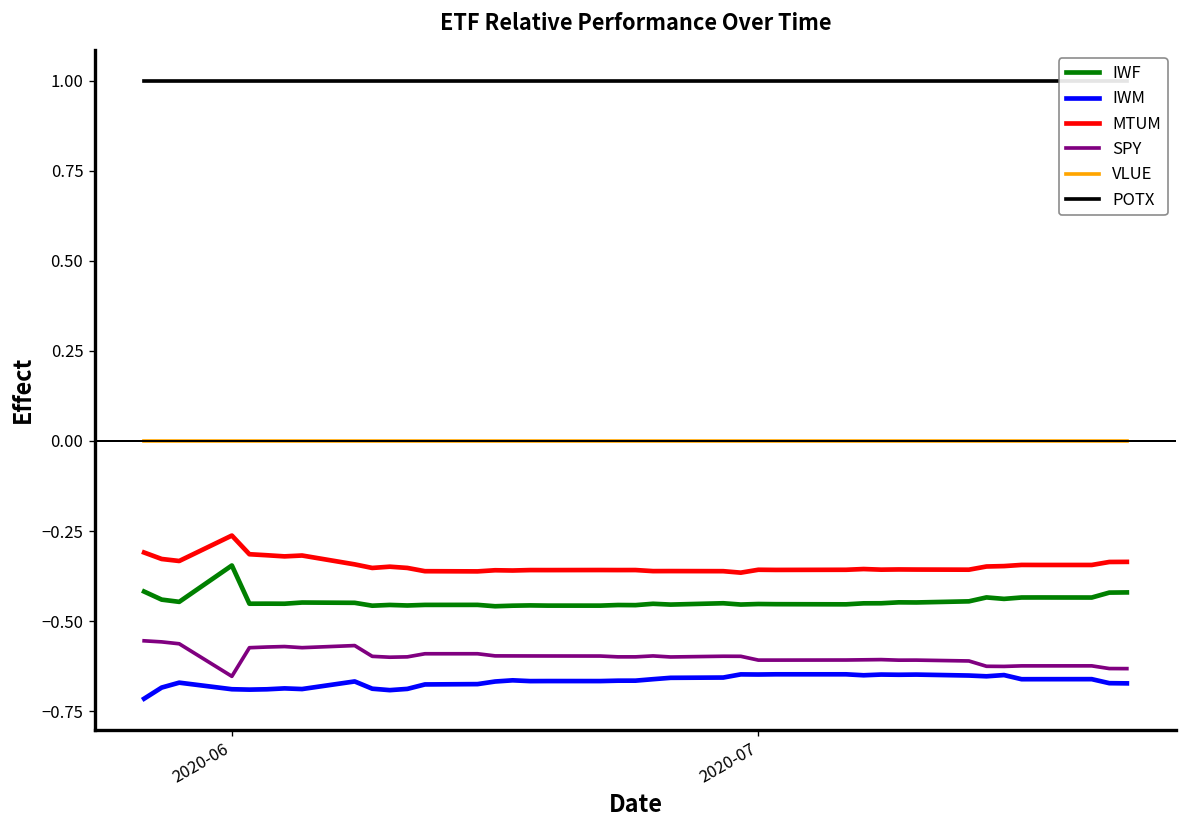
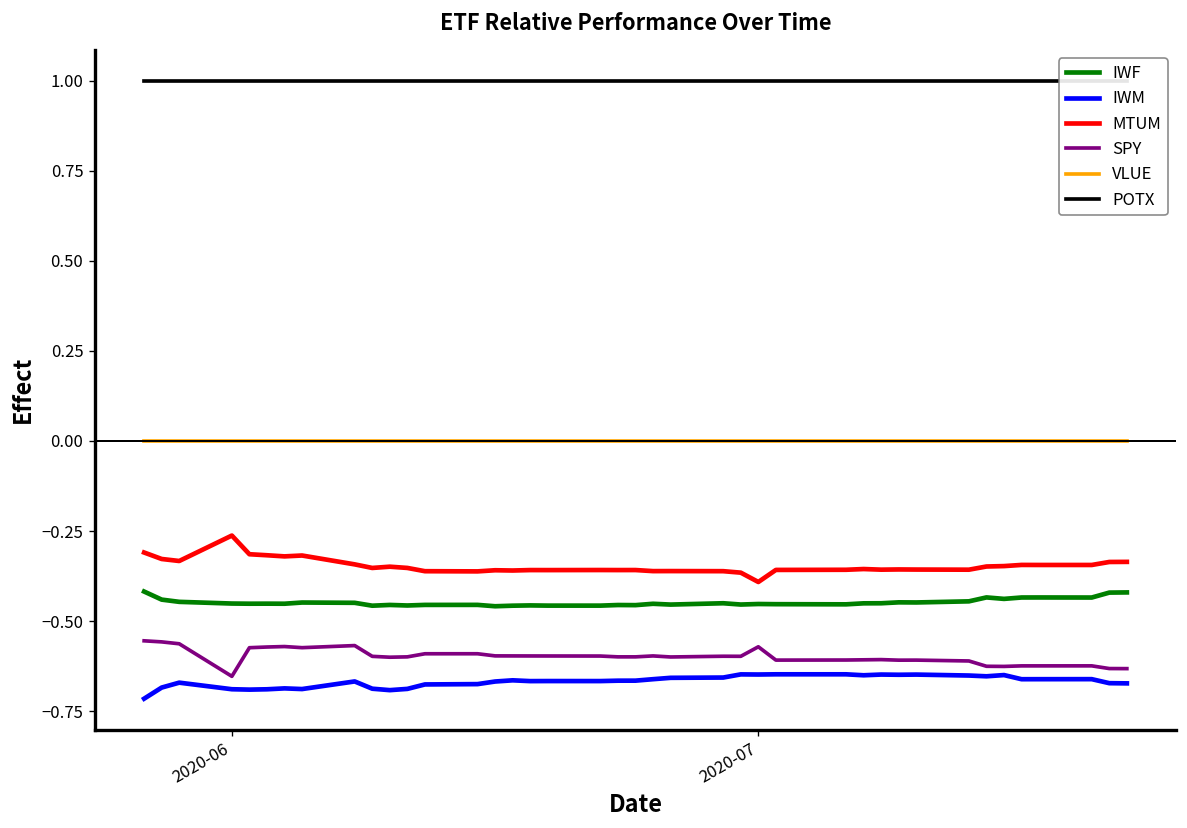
  {
    "IWF": {
-     "2020-06": -0.35,
+     "2020-06": -0.45,
      "2020-07": -0.45
    },
    "IWM": {
      "2020-06": -0.69,
      "2020-07": -0.65
    },
    "MTUM": {
      "2020-06": -0.26,
-     "2020-07": -0.36
+     "2020-07": -0.39
    },
    "SPY": {
      "2020-06": -0.65,
-     "2020-07": -0.61
+     "2020-07": -0.57
    },
    "VLUE": {
      "2020-06": 0.00,
      "2020-07": 0.00
    },
    "POTX": {
      "2020-06": 1.00,
      "2020-07": 1.00
    }
  }
